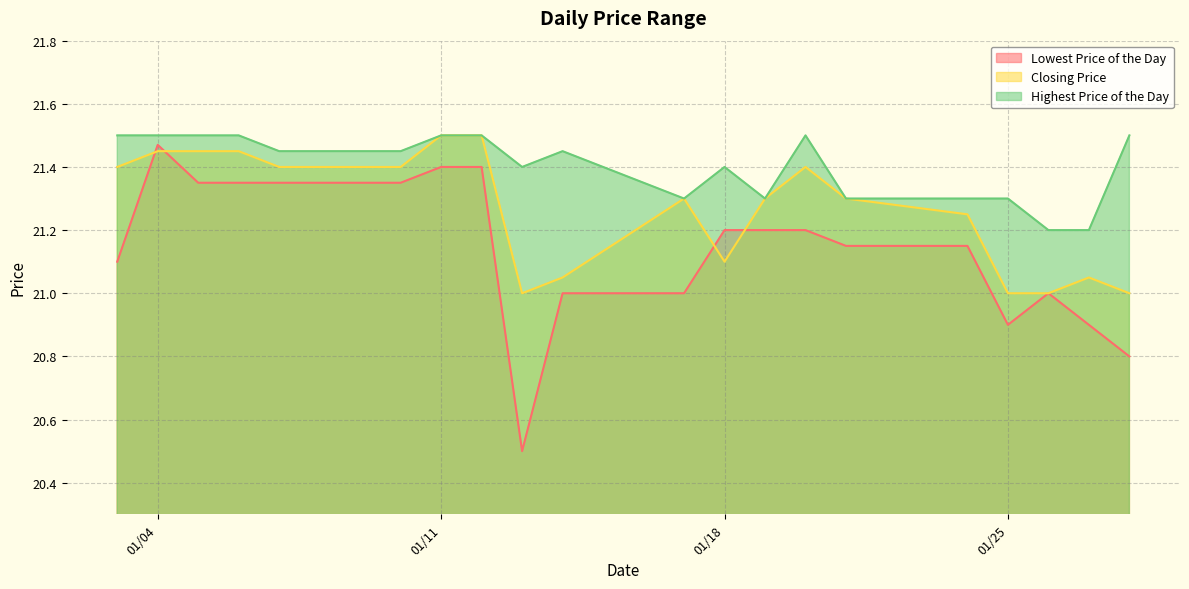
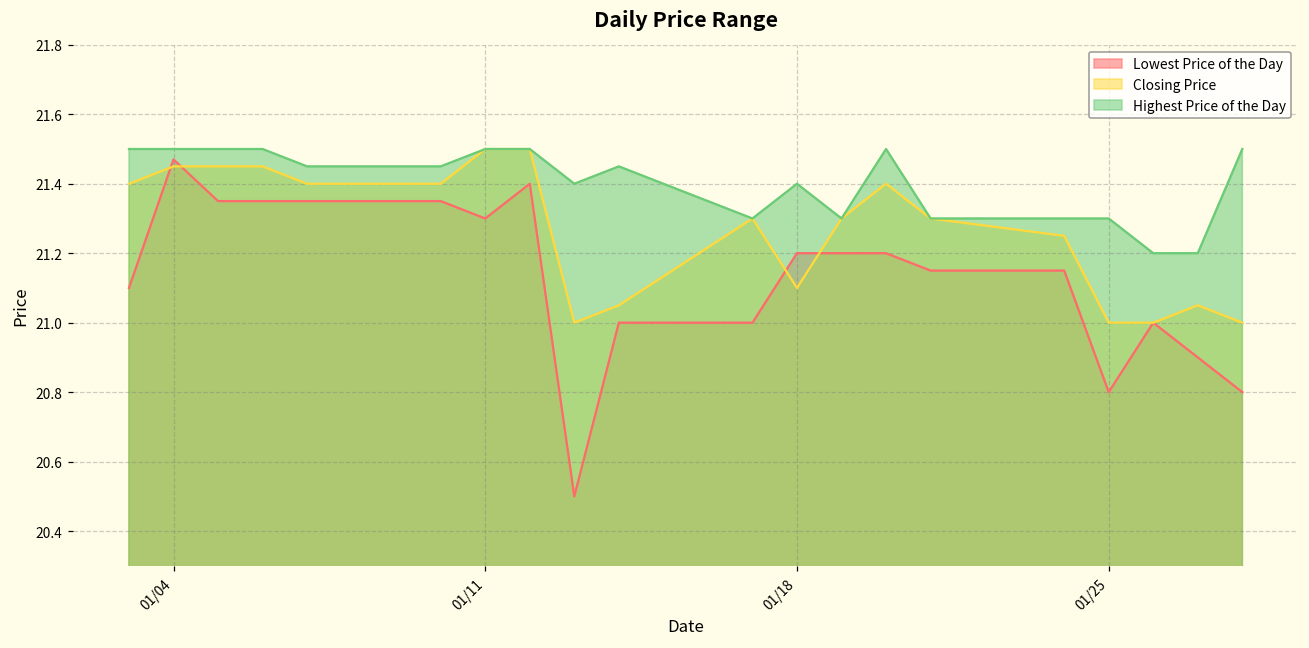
  {
    "Lowest Price of the Day": {
      "01/04": 21.47,
-     "01/11": 21.4,
+     "01/11": 21.3,
      "01/18": 21.2,
-     "01/25": 20.9
+     "01/25": 20.8
    },
    "Closing Price": {
      "01/04": 21.45,
      "01/18": 21.1,
      "01/25": 21.0
    },
    "Highest Price of the Day": {
      "01/04": 21.5,
      "01/18": 21.4,
      "01/25": 21.3
    }
  }
